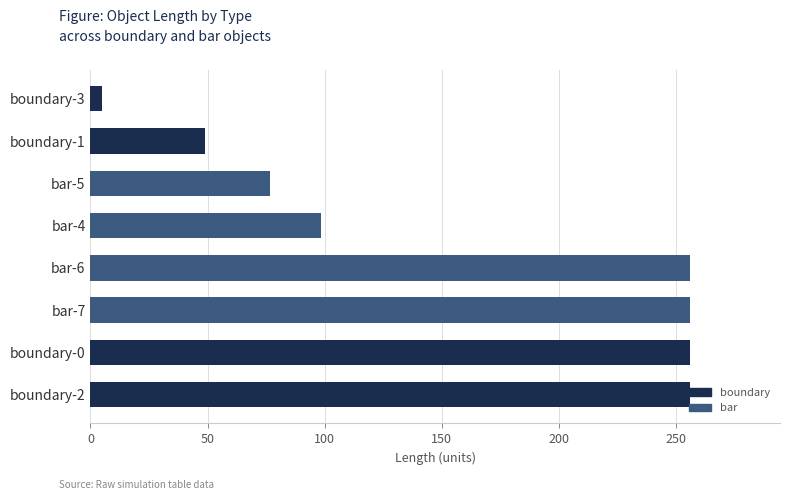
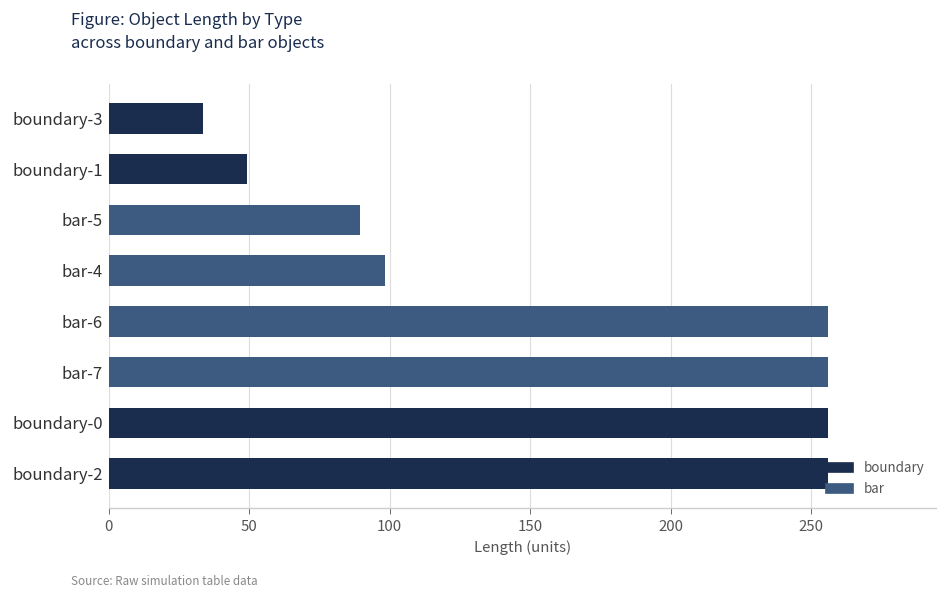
  {
-   "boundary-3": 5,
+   "boundary-3": 34,
    "boundary-1": 49,
-   "bar-5": 77,
+   "bar-5": 90,
    "bar-4": 98,
    "bar-6": 256,
    "bar-7": 256,
    "boundary-0": 256,
    "boundary-2": 256
  }
